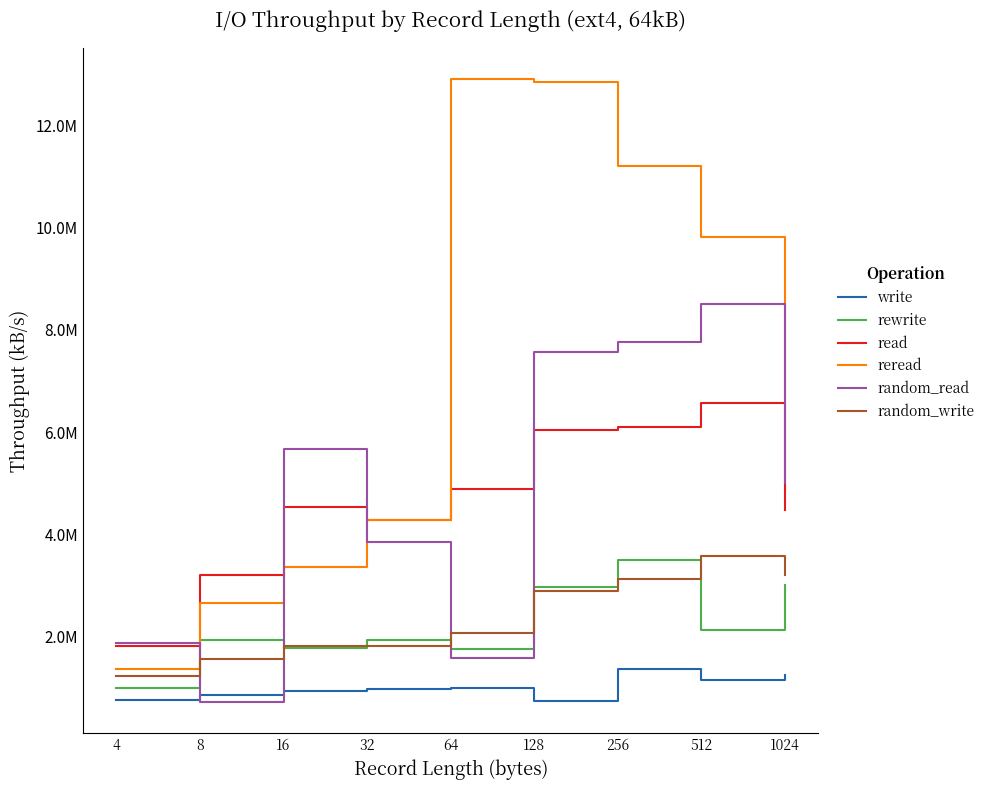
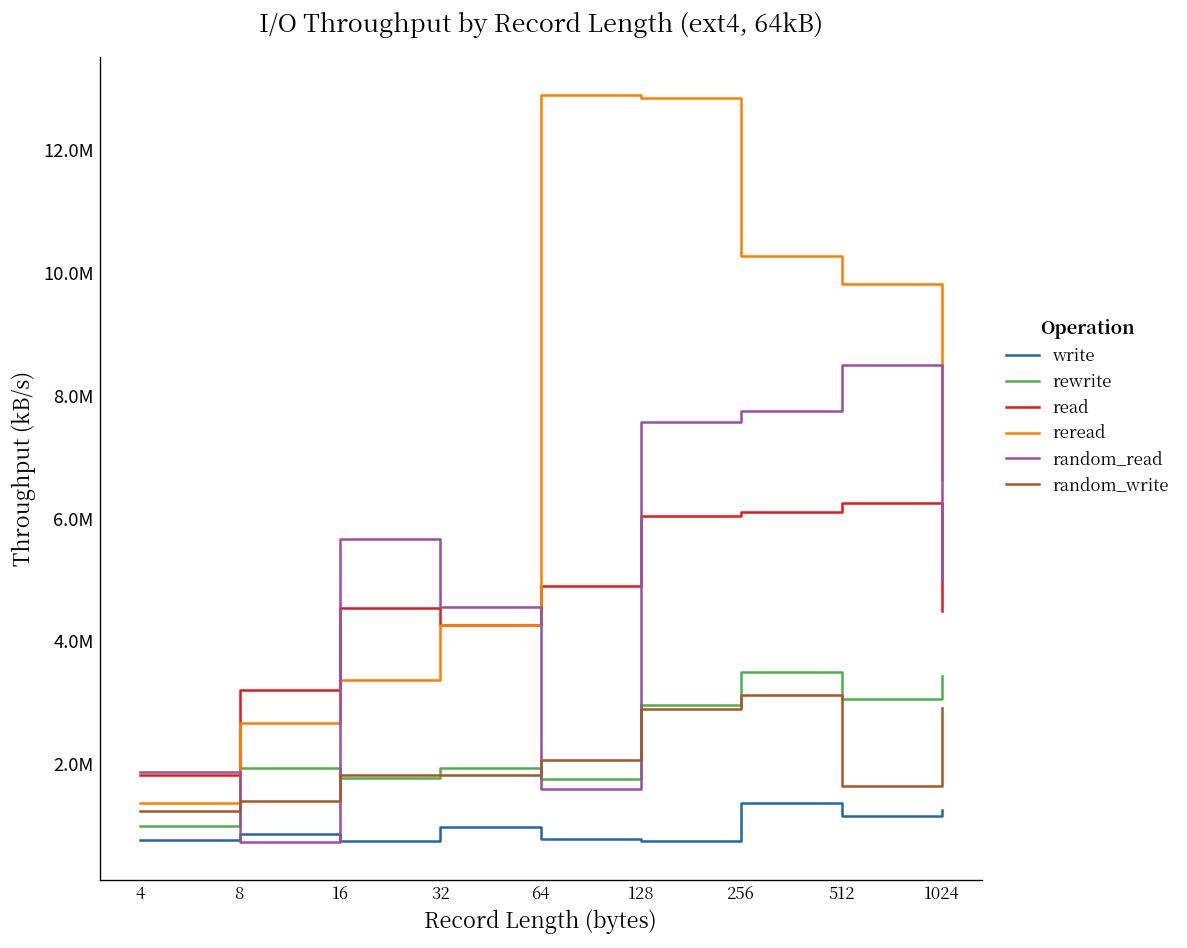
  {
    "write": {
      "4": 800000,
      "8": 900000,
-     "16": 900000,
+     "16": 800000,
      "32": 1000000,
-     "64": 1000000,
+     "64": 800000,
      "128": 800000,
      "256": 1400000,
      "512": 1200000,
      "1024": 1200000
    },
    "rewrite": {
      "4": 1000000,
      "8": 1900000,
      "32": 1900000,
      "64": 1800000,
      "128": 3000000,
      "256": 3500000,
-     "512": 2100000,
-     "1024": 3000000
+     "512": 3100000,
+     "1024": 3400000
    },
    "read": {
      "4": 1800000,
      "8": 3200000,
      "16": 4500000,
      "64": 4900000,
      "128": 6000000,
      "256": 6100000,
-     "512": 6600000,
+     "512": 6200000,
      "1024": 4500000
    },
    "reread": {
      "4": 1400000,
      "8": 2700000,
      "16": 3400000,
      "64": 12900000,
      "128": 12800000,
-     "256": 11200000,
+     "256": 10300000,
      "512": 9800000,
      "1024": 6600000
    },
    "random_read": {
      "4": 1900000,
      "8": 700000,
      "16": 5700000,
-     "32": 3900000,
+     "32": 4600000,
      "64": 1600000,
      "128": 7600000,
      "256": 7800000,
      "512": 8500000,
      "1024": 5000000
    },
    "random_write": {
      "4": 1200000,
-     "8": 1600000,
+     "8": 1400000,
      "32": 1800000,
      "64": 2100000,
      "128": 2900000,
      "256": 3100000,
-     "512": 3600000,
-     "1024": 3200000
+     "512": 1600000,
+     "1024": 2900000
    }
  }
